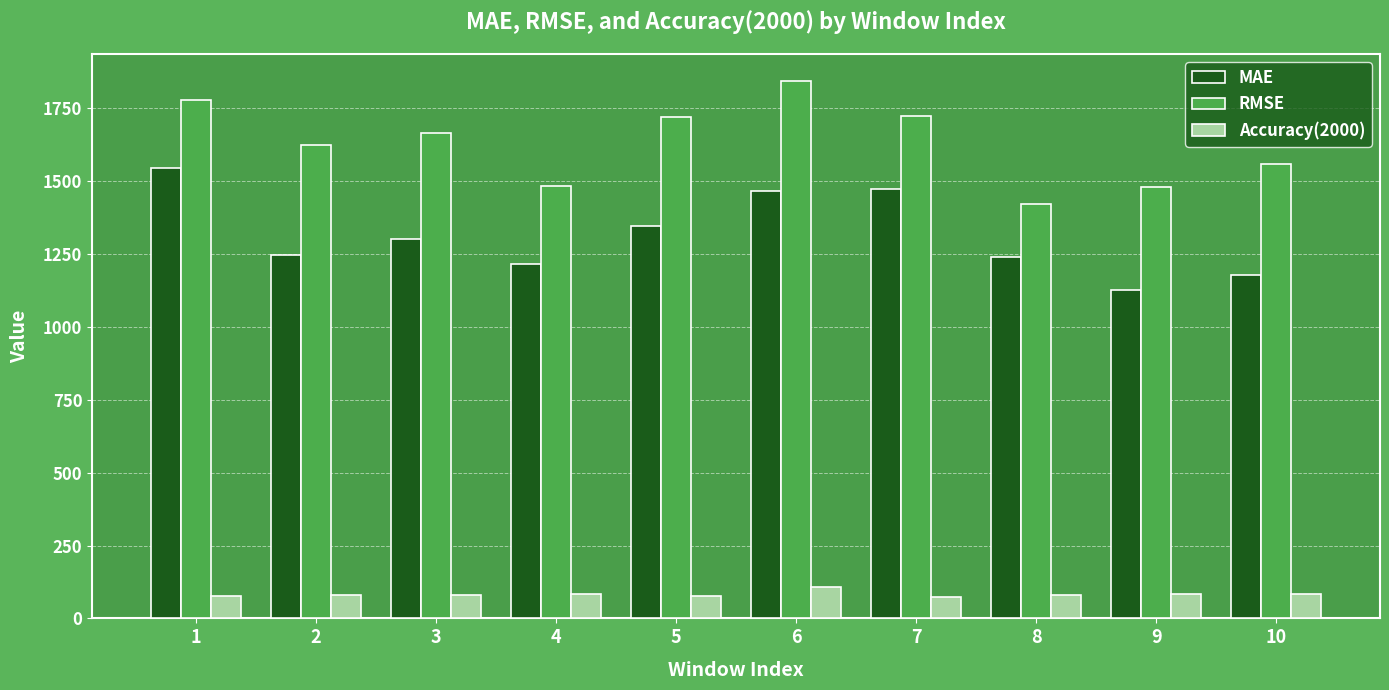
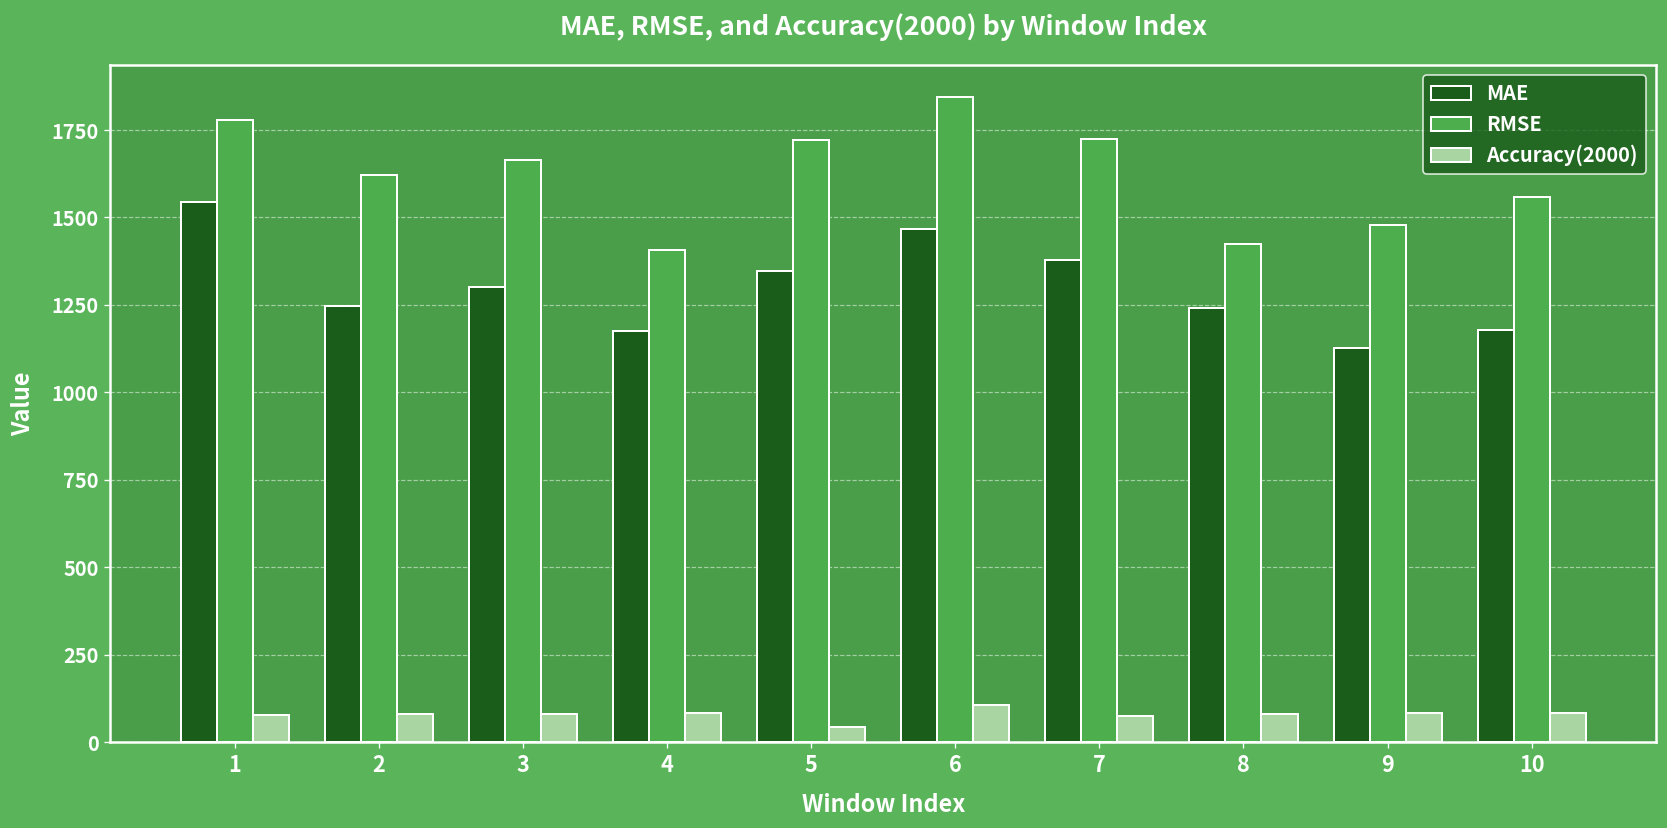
  {
    "MAE": {
      "1": 1550,
      "2": 1250,
      "3": 1300,
-     "4": 1210,
+     "4": 1170,
      "5": 1350,
      "6": 1470,
-     "7": 1470,
+     "7": 1380,
      "8": 1240,
      "9": 1130,
      "10": 1180
    },
    "RMSE": {
      "1": 1780,
      "2": 1620,
      "3": 1670,
-     "4": 1480,
+     "4": 1410,
      "5": 1720,
      "6": 1840,
      "7": 1720,
      "8": 1420,
      "9": 1480,
      "10": 1560
    },
    "Accuracy(2000)": {
      "1": 80,
      "2": 80,
      "3": 80,
      "4": 80,
-     "5": 80,
+     "5": 40,
      "6": 110,
      "7": 70,
      "8": 80,
      "9": 80,
      "10": 80
    }
  }
